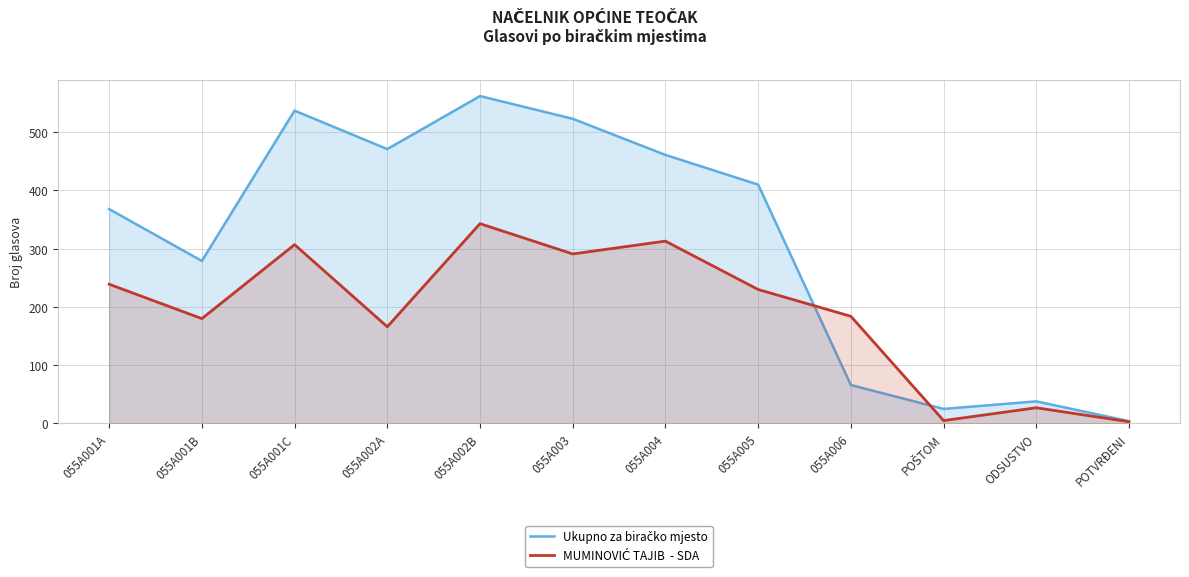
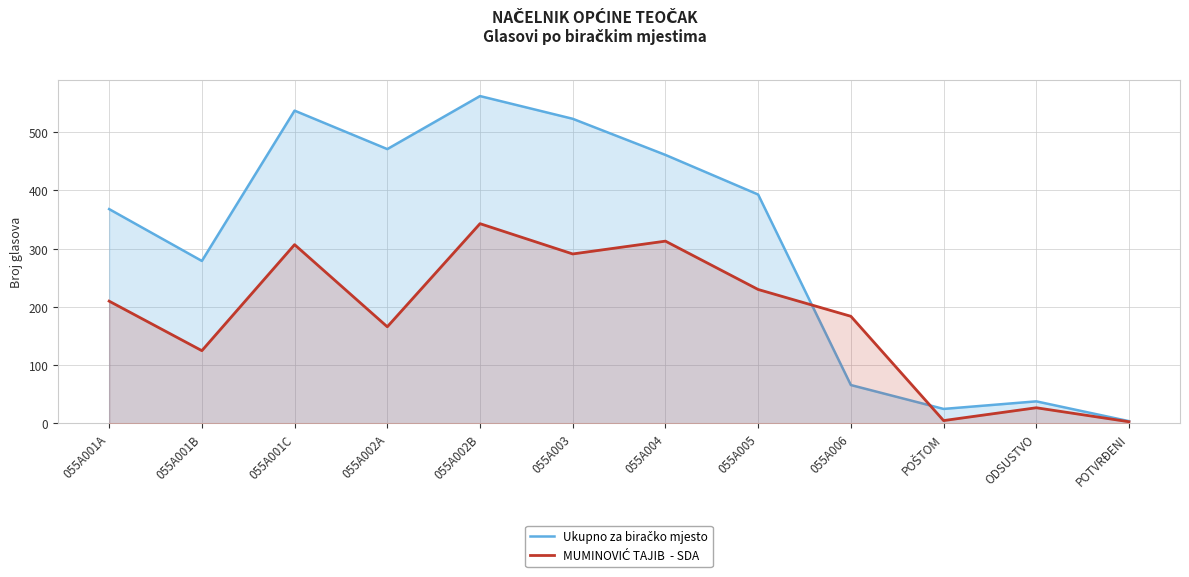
  {
    "Ukupno za biračko mjesto": {
      "055A001A": 370,
      "055A001B": 280,
      "055A001C": 540,
      "055A002A": 470,
      "055A002B": 560,
      "055A003": 520,
      "055A004": 460,
-     "055A005": 410,
+     "055A005": 390,
      "055A006": 70,
      "POŠTOM": 30,
      "ODSUSTVO": 40
    },
    "MUMINOVIĆ TAJIB - SDA": {
-     "055A001A": 240,
-     "055A001B": 180,
+     "055A001A": 210,
+     "055A001B": 130,
      "055A001C": 310,
      "055A002A": 170,
      "055A002B": 340,
      "055A003": 290,
      "055A004": 310,
      "055A005": 230,
      "055A006": 180,
      "POŠTOM": 10,
      "ODSUSTVO": 30
    }
  }
